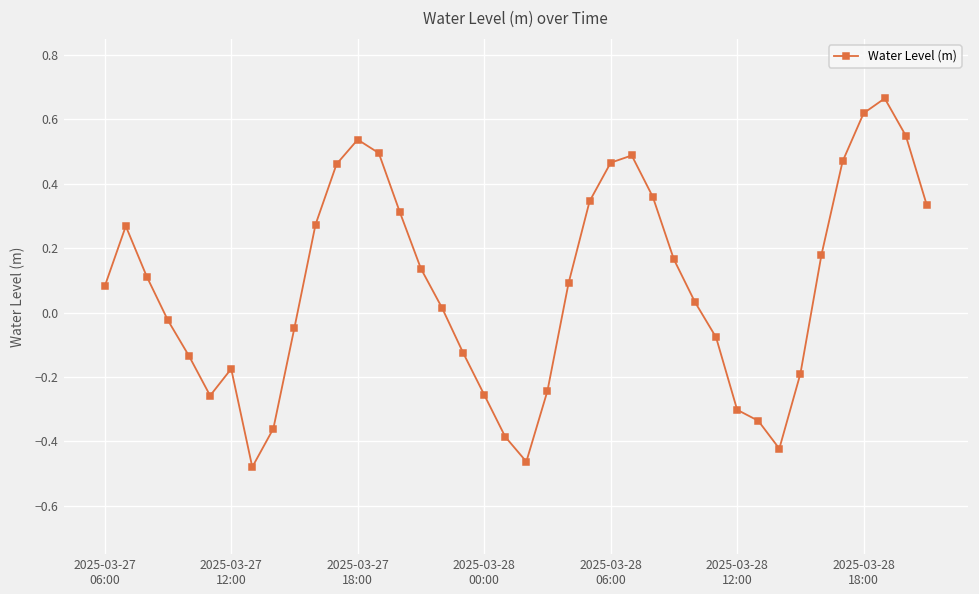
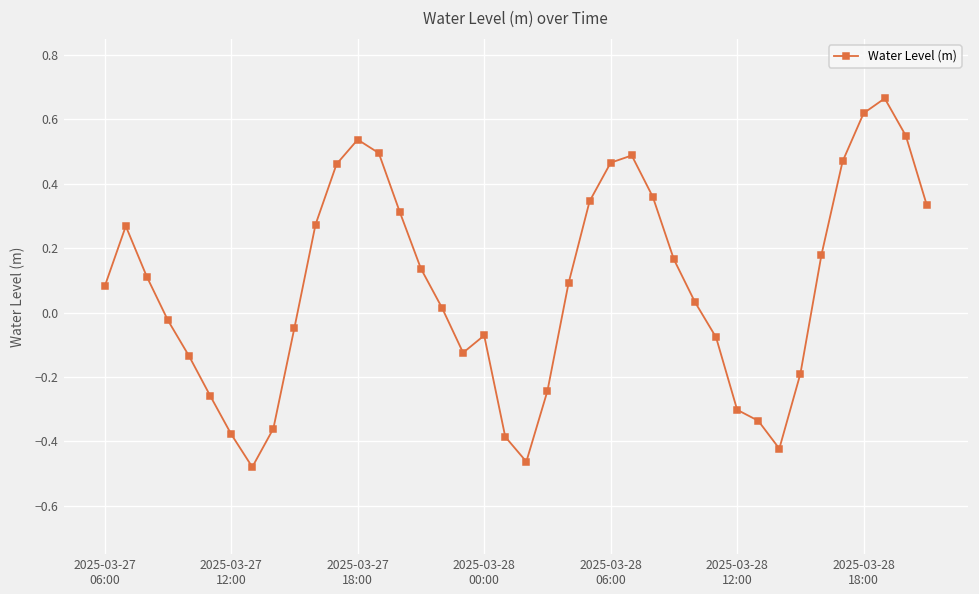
  {
    "2025-03-27 06:00": 0.08,
-   "2025-03-27 12:00": -0.17,
+   "2025-03-27 12:00": -0.38,
    "2025-03-27 18:00": 0.54,
-   "2025-03-28 00:00": -0.26,
+   "2025-03-28 00:00": -0.07,
    "2025-03-28 06:00": 0.47,
    "2025-03-28 12:00": -0.30,
    "2025-03-28 18:00": 0.62
  }
